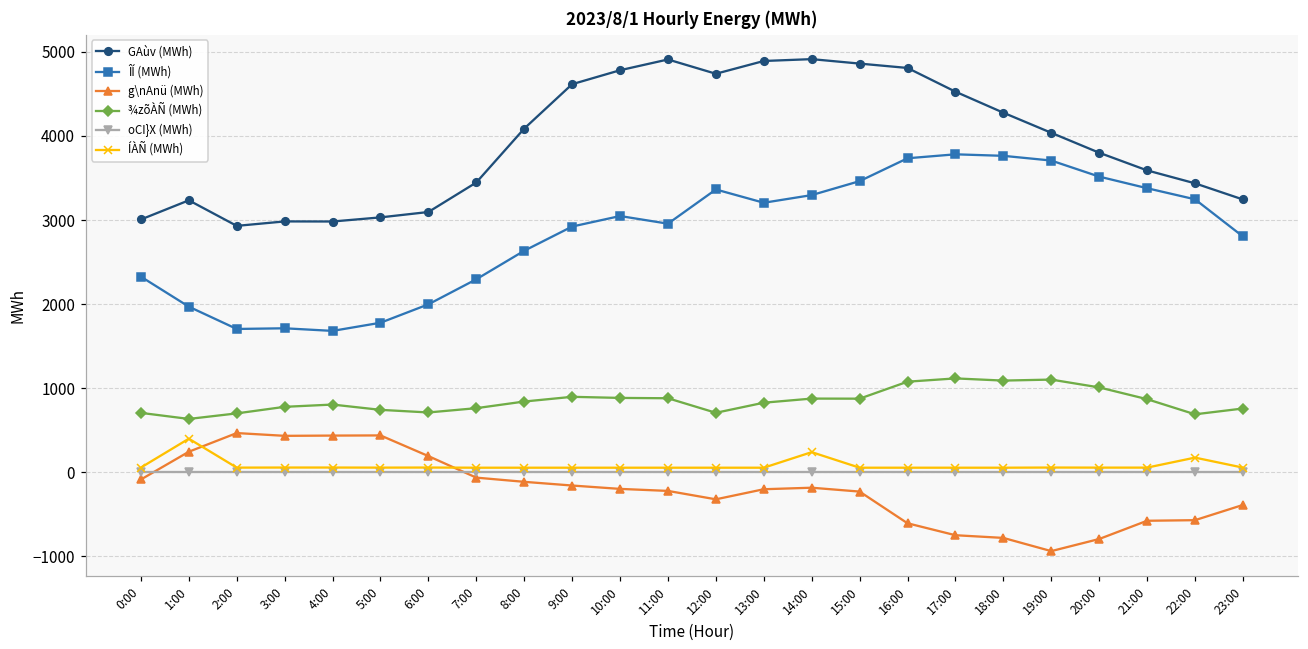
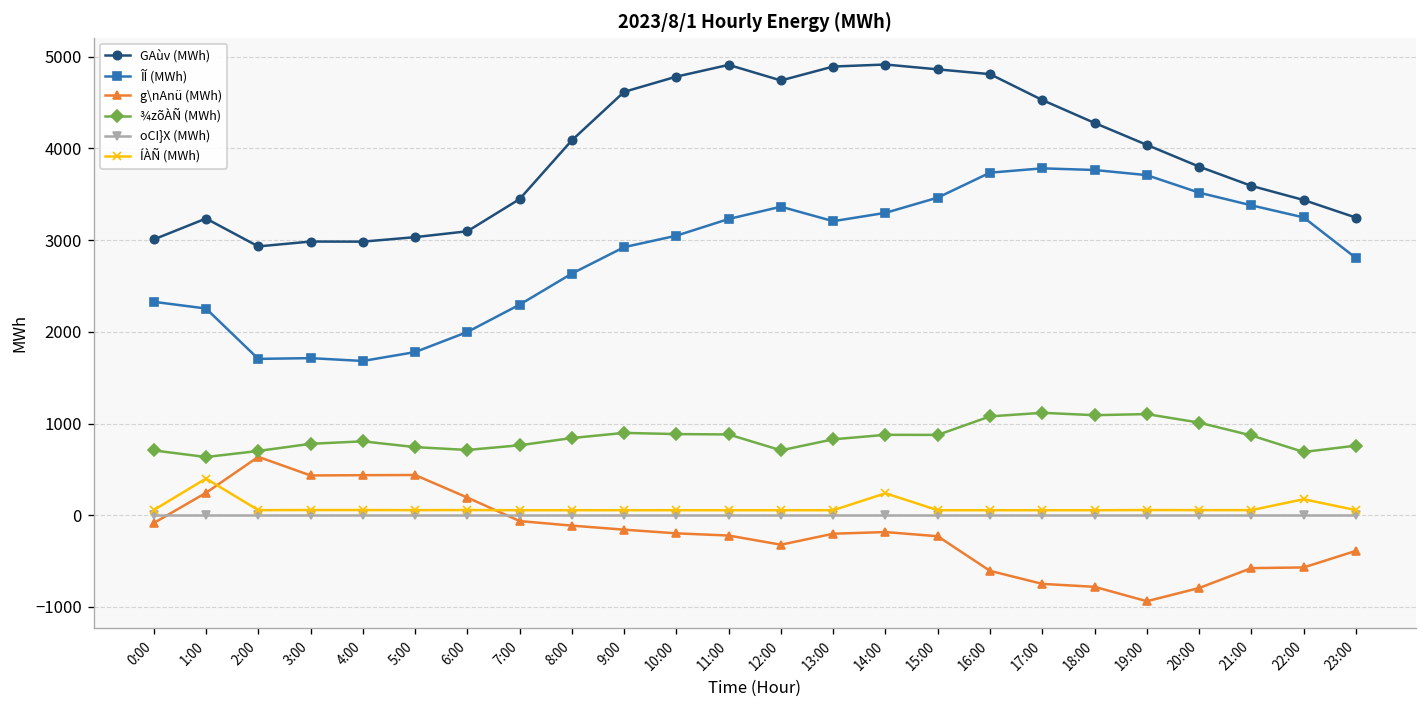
  {
    "GAùv (MWh)": {
      "0:00": 3000,
      "1:00": 3200,
      "2:00": 2900,
      "3:00": 3000,
      "4:00": 3000,
      "5:00": 3000,
      "6:00": 3100,
      "7:00": 3400,
      "8:00": 4100,
      "9:00": 4600,
      "10:00": 4800,
      "11:00": 4900,
      "12:00": 4700,
      "13:00": 4900,
      "14:00": 4900,
      "15:00": 4900,
      "16:00": 4800,
      "17:00": 4500,
      "18:00": 4300,
      "19:00": 4000,
      "20:00": 3800,
      "21:00": 3600,
      "22:00": 3400,
      "23:00": 3200
    },
    "ÎÍ (MWh)": {
      "0:00": 2300,
-     "1:00": 2000,
+     "1:00": 2300,
      "2:00": 1700,
      "3:00": 1700,
      "4:00": 1700,
      "5:00": 1800,
      "6:00": 2000,
      "7:00": 2300,
      "8:00": 2600,
      "9:00": 2900,
      "10:00": 3000,
-     "11:00": 3000,
+     "11:00": 3200,
      "12:00": 3400,
      "13:00": 3200,
      "14:00": 3300,
      "15:00": 3500,
      "16:00": 3700,
      "17:00": 3800,
      "18:00": 3800,
      "19:00": 3700,
      "20:00": 3500,
      "21:00": 3400,
      "22:00": 3200,
      "23:00": 2800
    },
    "g\\nAnü (MWh)": {
      "0:00": -100,
      "1:00": 200,
-     "2:00": 500,
+     "2:00": 600,
      "3:00": 400,
      "4:00": 400,
      "5:00": 400,
      "6:00": 200,
      "7:00": -100,
      "8:00": -100,
      "9:00": -200,
      "10:00": -200,
      "11:00": -200,
      "12:00": -300,
      "13:00": -200,
      "14:00": -200,
      "15:00": -200,
      "16:00": -600,
      "17:00": -700,
      "18:00": -800,
      "19:00": -900,
      "20:00": -800,
      "21:00": -600,
      "22:00": -600,
      "23:00": -400
    },
    "¾zõÀÑ (MWh)": {
      "0:00": 700,
      "1:00": 600,
      "2:00": 700,
      "3:00": 800,
      "4:00": 800,
      "5:00": 700,
      "6:00": 700,
      "7:00": 800,
      "8:00": 800,
      "9:00": 900,
      "10:00": 900,
      "11:00": 900,
      "12:00": 700,
      "13:00": 800,
      "14:00": 900,
      "15:00": 900,
      "16:00": 1100,
      "17:00": 1100,
      "18:00": 1100,
      "19:00": 1100,
      "20:00": 1000,
      "21:00": 900,
      "22:00": 700,
      "23:00": 800
    },
    "oCI}X (MWh)": {
      "0:00": 0,
      "1:00": 0,
      "2:00": 0,
      "3:00": 0,
      "4:00": 0,
      "5:00": 0,
      "6:00": 0,
      "7:00": 0,
      "8:00": 0,
      "9:00": 0,
      "10:00": 0,
      "11:00": 0,
      "12:00": 0,
      "13:00": 0,
      "14:00": 0,
      "15:00": 0,
      "16:00": 0,
      "17:00": 0,
      "18:00": 0,
      "19:00": 0,
      "20:00": 0,
      "21:00": 0,
      "22:00": 0,
      "23:00": 0
    },
    "ÍÀÑ (MWh)": {
      "0:00": 100,
      "1:00": 400,
      "2:00": 100,
      "3:00": 100,
      "4:00": 100,
      "5:00": 100,
      "6:00": 100,
      "7:00": 100,
      "8:00": 100,
      "9:00": 100,
      "10:00": 100,
      "11:00": 100,
      "12:00": 100,
      "13:00": 100,
      "14:00": 200,
      "15:00": 100,
      "16:00": 100,
      "17:00": 100,
      "18:00": 100,
      "19:00": 100,
      "20:00": 100,
      "21:00": 100,
      "22:00": 200,
      "23:00": 100
    }
  }
